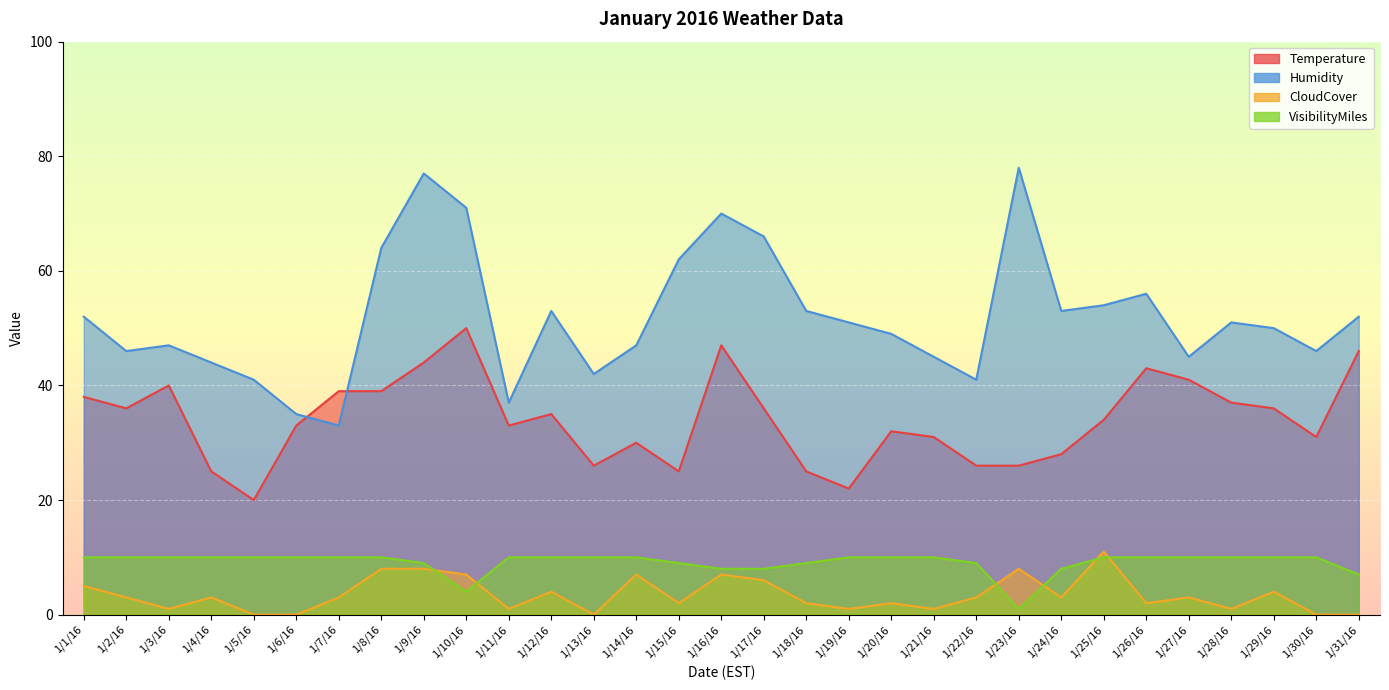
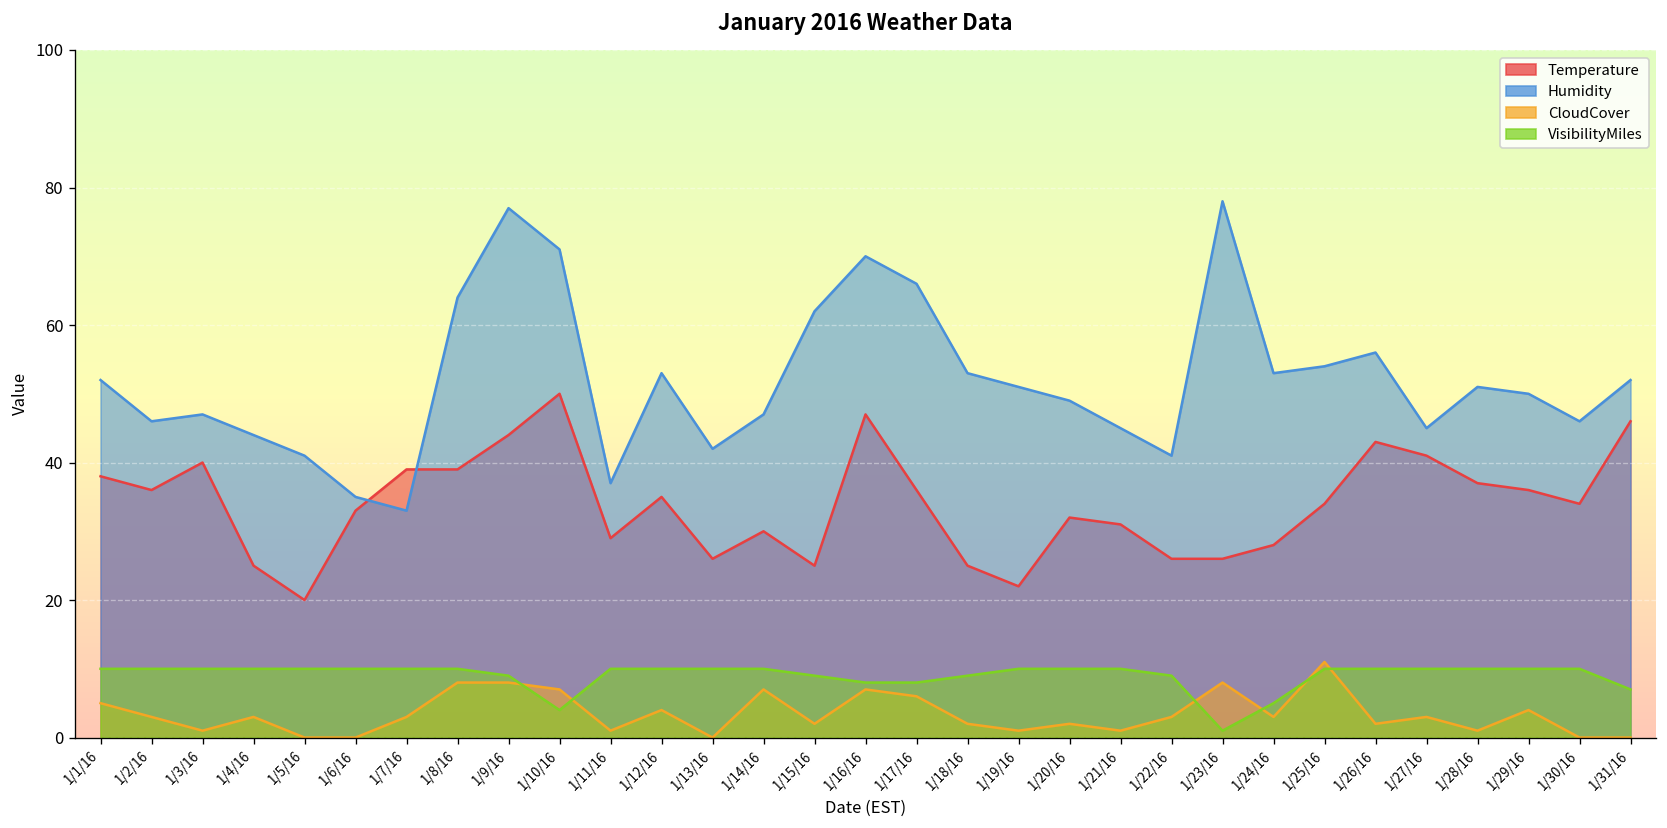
  {
    "Temperature": {
      "1/1/16": 38,
      "1/2/16": 36,
      "1/3/16": 40,
      "1/4/16": 25,
      "1/5/16": 20,
      "1/6/16": 33,
      "1/7/16": 39,
      "1/8/16": 39,
      "1/9/16": 44,
      "1/10/16": 50,
-     "1/11/16": 33,
+     "1/11/16": 29,
      "1/12/16": 35,
      "1/13/16": 26,
      "1/14/16": 30,
      "1/15/16": 25,
      "1/16/16": 47,
      "1/17/16": 36,
      "1/18/16": 25,
      "1/19/16": 22,
      "1/20/16": 32,
      "1/21/16": 31,
      "1/22/16": 26,
      "1/23/16": 26,
      "1/24/16": 28,
      "1/25/16": 34,
      "1/26/16": 43,
      "1/27/16": 41,
      "1/28/16": 37,
      "1/29/16": 36,
-     "1/30/16": 31,
+     "1/30/16": 34,
      "1/31/16": 46
    },
    "Humidity": {
      "1/1/16": 52,
      "1/2/16": 46,
      "1/3/16": 47,
      "1/4/16": 44,
      "1/5/16": 41,
      "1/6/16": 35,
      "1/7/16": 33,
      "1/8/16": 64,
      "1/9/16": 77,
      "1/10/16": 71,
      "1/11/16": 37,
      "1/12/16": 53,
      "1/13/16": 42,
      "1/14/16": 47,
      "1/15/16": 62,
      "1/16/16": 70,
      "1/17/16": 66,
      "1/18/16": 53,
      "1/19/16": 51,
      "1/20/16": 49,
      "1/21/16": 45,
      "1/22/16": 41,
      "1/23/16": 78,
      "1/24/16": 53,
      "1/25/16": 54,
      "1/26/16": 56,
      "1/27/16": 45,
      "1/28/16": 51,
      "1/29/16": 50,
      "1/30/16": 46,
      "1/31/16": 52
    },
    "CloudCover": {
      "1/1/16": 5,
      "1/2/16": 3,
      "1/3/16": 1,
      "1/4/16": 3,
      "1/5/16": 0,
      "1/6/16": 0,
      "1/7/16": 3,
      "1/8/16": 8,
      "1/9/16": 8,
      "1/10/16": 7,
      "1/11/16": 1,
      "1/12/16": 4,
      "1/13/16": 0,
      "1/14/16": 7,
      "1/15/16": 2,
      "1/16/16": 7,
      "1/17/16": 6,
      "1/18/16": 2,
      "1/19/16": 1,
      "1/20/16": 2,
      "1/21/16": 1,
      "1/22/16": 3,
      "1/23/16": 8,
      "1/24/16": 3,
      "1/25/16": 11,
      "1/26/16": 2,
      "1/27/16": 3,
      "1/28/16": 1,
      "1/29/16": 4,
      "1/30/16": 0,
      "1/31/16": 0
    },
    "VisibilityMiles": {
      "1/1/16": 10,
      "1/2/16": 10,
      "1/3/16": 10,
      "1/4/16": 10,
      "1/5/16": 10,
      "1/6/16": 10,
      "1/7/16": 10,
      "1/8/16": 10,
      "1/9/16": 9,
      "1/10/16": 4,
      "1/11/16": 10,
      "1/12/16": 10,
      "1/13/16": 10,
      "1/14/16": 10,
      "1/15/16": 9,
      "1/16/16": 8,
      "1/17/16": 8,
      "1/18/16": 9,
      "1/19/16": 10,
      "1/20/16": 10,
      "1/21/16": 10,
      "1/22/16": 9,
      "1/23/16": 1,
-     "1/24/16": 8,
+     "1/24/16": 5,
      "1/25/16": 10,
      "1/26/16": 10,
      "1/27/16": 10,
      "1/28/16": 10,
      "1/29/16": 10,
      "1/30/16": 10,
      "1/31/16": 7
    }
  }
